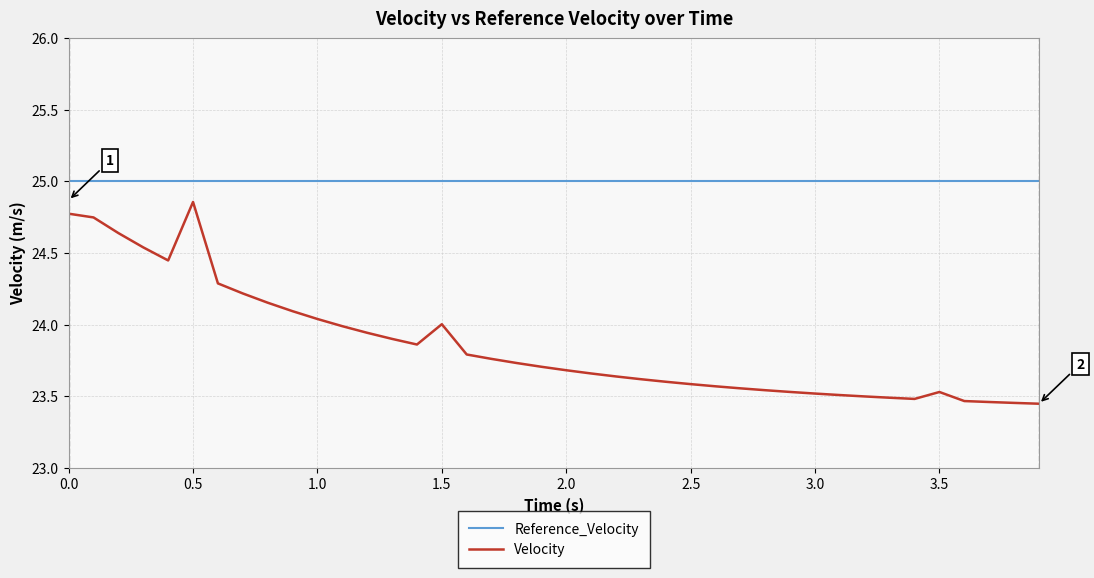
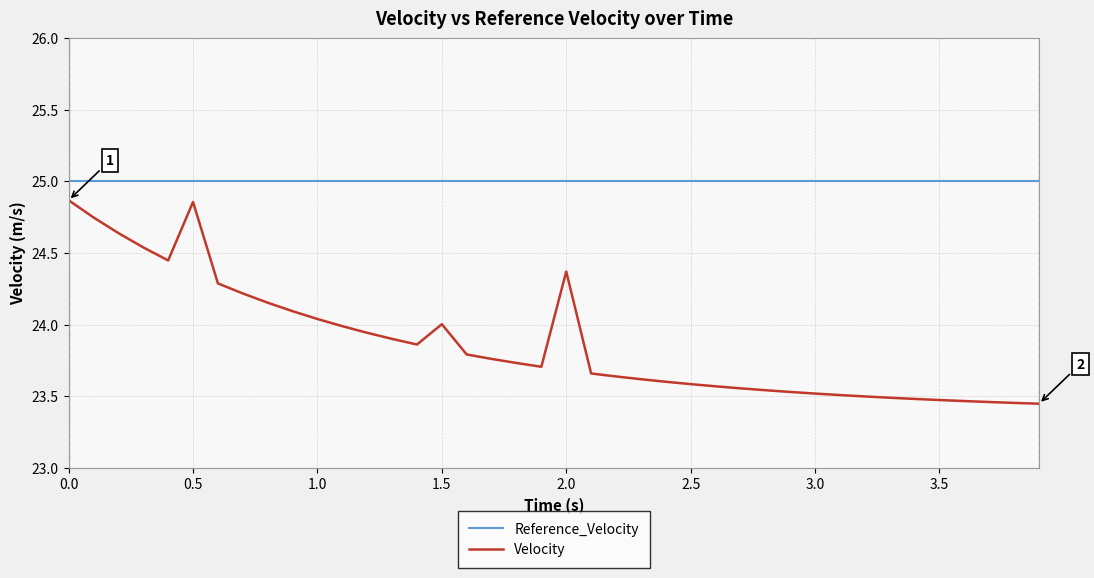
  {
    "Reference_Velocity": {
      "0.0": 25.00,
      "0.5": 25.00,
      "1.0": 25.00,
      "1.5": 25.00,
      "2.0": 25.00,
      "2.5": 25.00,
      "3.0": 25.00,
      "3.5": 25.00
    },
    "Velocity": {
-     "0.0": 24.77,
+     "0.0": 24.87,
      "0.5": 24.86,
      "1.0": 24.04,
      "1.5": 24.00,
-     "2.0": 23.68,
+     "2.0": 24.37,
      "2.5": 23.58,
      "3.0": 23.52,
-     "3.5": 23.53
+     "3.5": 23.47
    }
  }
